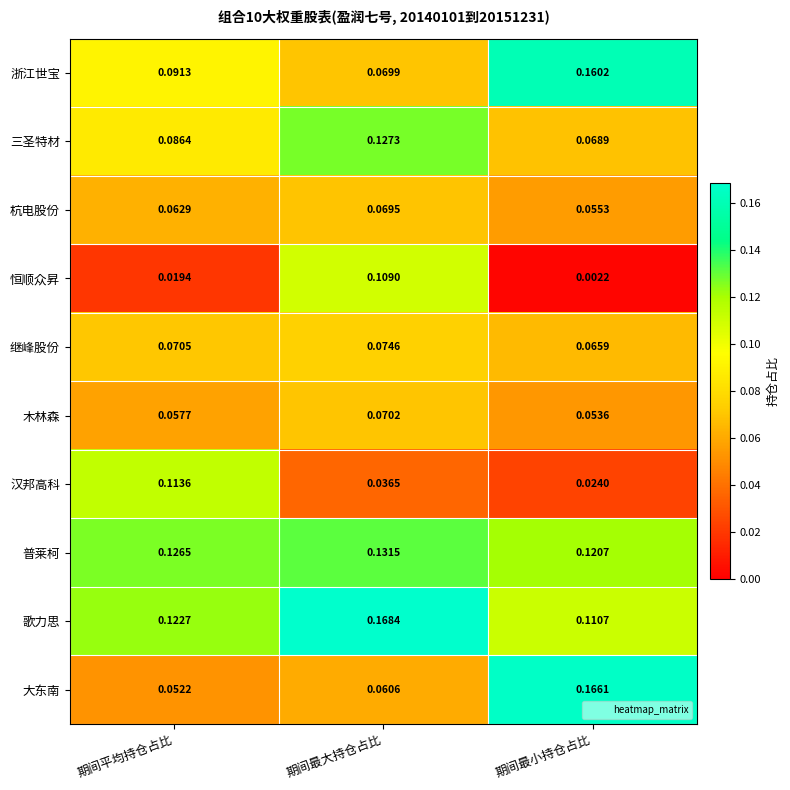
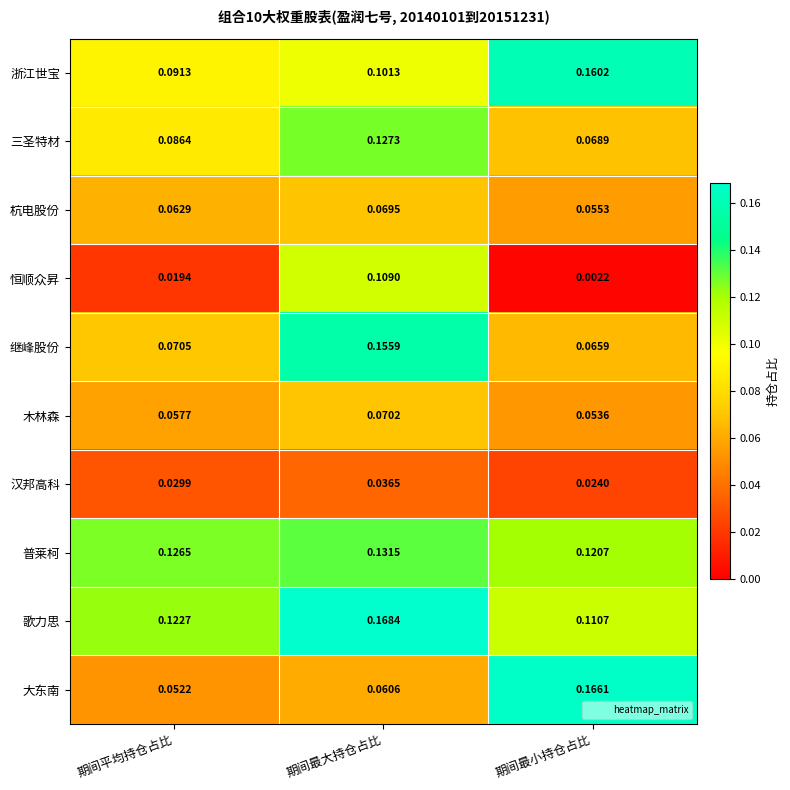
  {
    "浙江世宝": {
      "期间平均持仓占比": 0.0913,
-     "期间最大持仓占比": 0.0699,
+     "期间最大持仓占比": 0.1013,
      "期间最小持仓占比": 0.1602
    },
    "三圣特材": {
      "期间平均持仓占比": 0.0864,
      "期间最大持仓占比": 0.1273,
      "期间最小持仓占比": 0.0689
    },
    "杭电股份": {
      "期间平均持仓占比": 0.0629,
      "期间最大持仓占比": 0.0695,
      "期间最小持仓占比": 0.0553
    },
    "恒顺众昇": {
      "期间平均持仓占比": 0.0194,
      "期间最大持仓占比": 0.1090,
      "期间最小持仓占比": 0.0022
    },
    "继峰股份": {
      "期间平均持仓占比": 0.0705,
-     "期间最大持仓占比": 0.0746,
+     "期间最大持仓占比": 0.1559,
      "期间最小持仓占比": 0.0659
    },
    "木林森": {
      "期间平均持仓占比": 0.0577,
      "期间最大持仓占比": 0.0702,
      "期间最小持仓占比": 0.0536
    },
    "汉邦高科": {
-     "期间平均持仓占比": 0.1136,
+     "期间平均持仓占比": 0.0299,
      "期间最大持仓占比": 0.0365,
      "期间最小持仓占比": 0.0240
    },
    "普莱柯": {
      "期间平均持仓占比": 0.1265,
      "期间最大持仓占比": 0.1315,
      "期间最小持仓占比": 0.1207
    },
    "歌力思": {
      "期间平均持仓占比": 0.1227,
      "期间最大持仓占比": 0.1684,
      "期间最小持仓占比": 0.1107
    },
    "大东南": {
      "期间平均持仓占比": 0.0522,
      "期间最大持仓占比": 0.0606,
      "期间最小持仓占比": 0.1661
    }
  }
